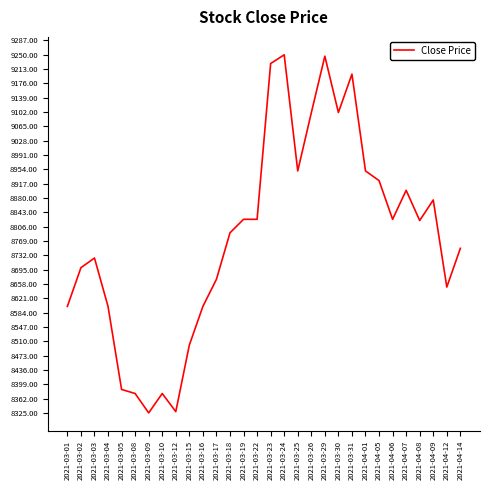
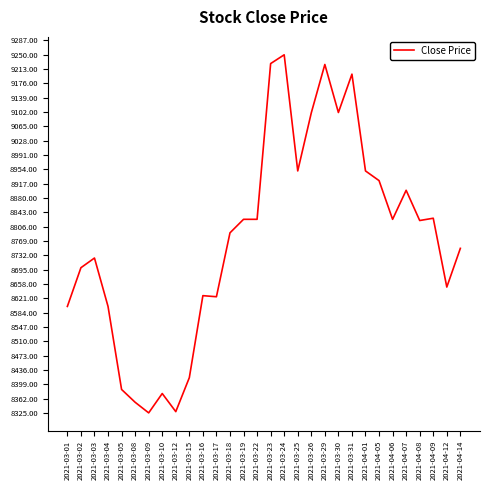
  {
    "2021-03-01": 8600,
    "2021-03-02": 8700,
    "2021-03-03": 8730,
    "2021-03-04": 8600,
    "2021-03-05": 8390,
-   "2021-03-08": 8380,
+   "2021-03-08": 8350,
    "2021-03-09": 8330,
    "2021-03-10": 8380,
    "2021-03-12": 8330,
-   "2021-03-15": 8500,
-   "2021-03-16": 8600,
-   "2021-03-17": 8670,
+   "2021-03-15": 8420,
+   "2021-03-16": 8630,
+   "2021-03-17": 8630,
    "2021-03-18": 8790,
    "2021-03-19": 8830,
    "2021-03-22": 8830,
    "2021-03-23": 9230,
    "2021-03-24": 9250,
    "2021-03-25": 8950,
    "2021-03-26": 9100,
-   "2021-03-29": 9250,
+   "2021-03-29": 9230,
    "2021-03-30": 9100,
    "2021-03-31": 9200,
    "2021-04-01": 8950,
    "2021-04-05": 8930,
    "2021-04-06": 8830,
    "2021-04-07": 8900,
    "2021-04-08": 8820,
-   "2021-04-09": 8880,
+   "2021-04-09": 8830,
    "2021-04-12": 8650,
    "2021-04-14": 8750
  }
